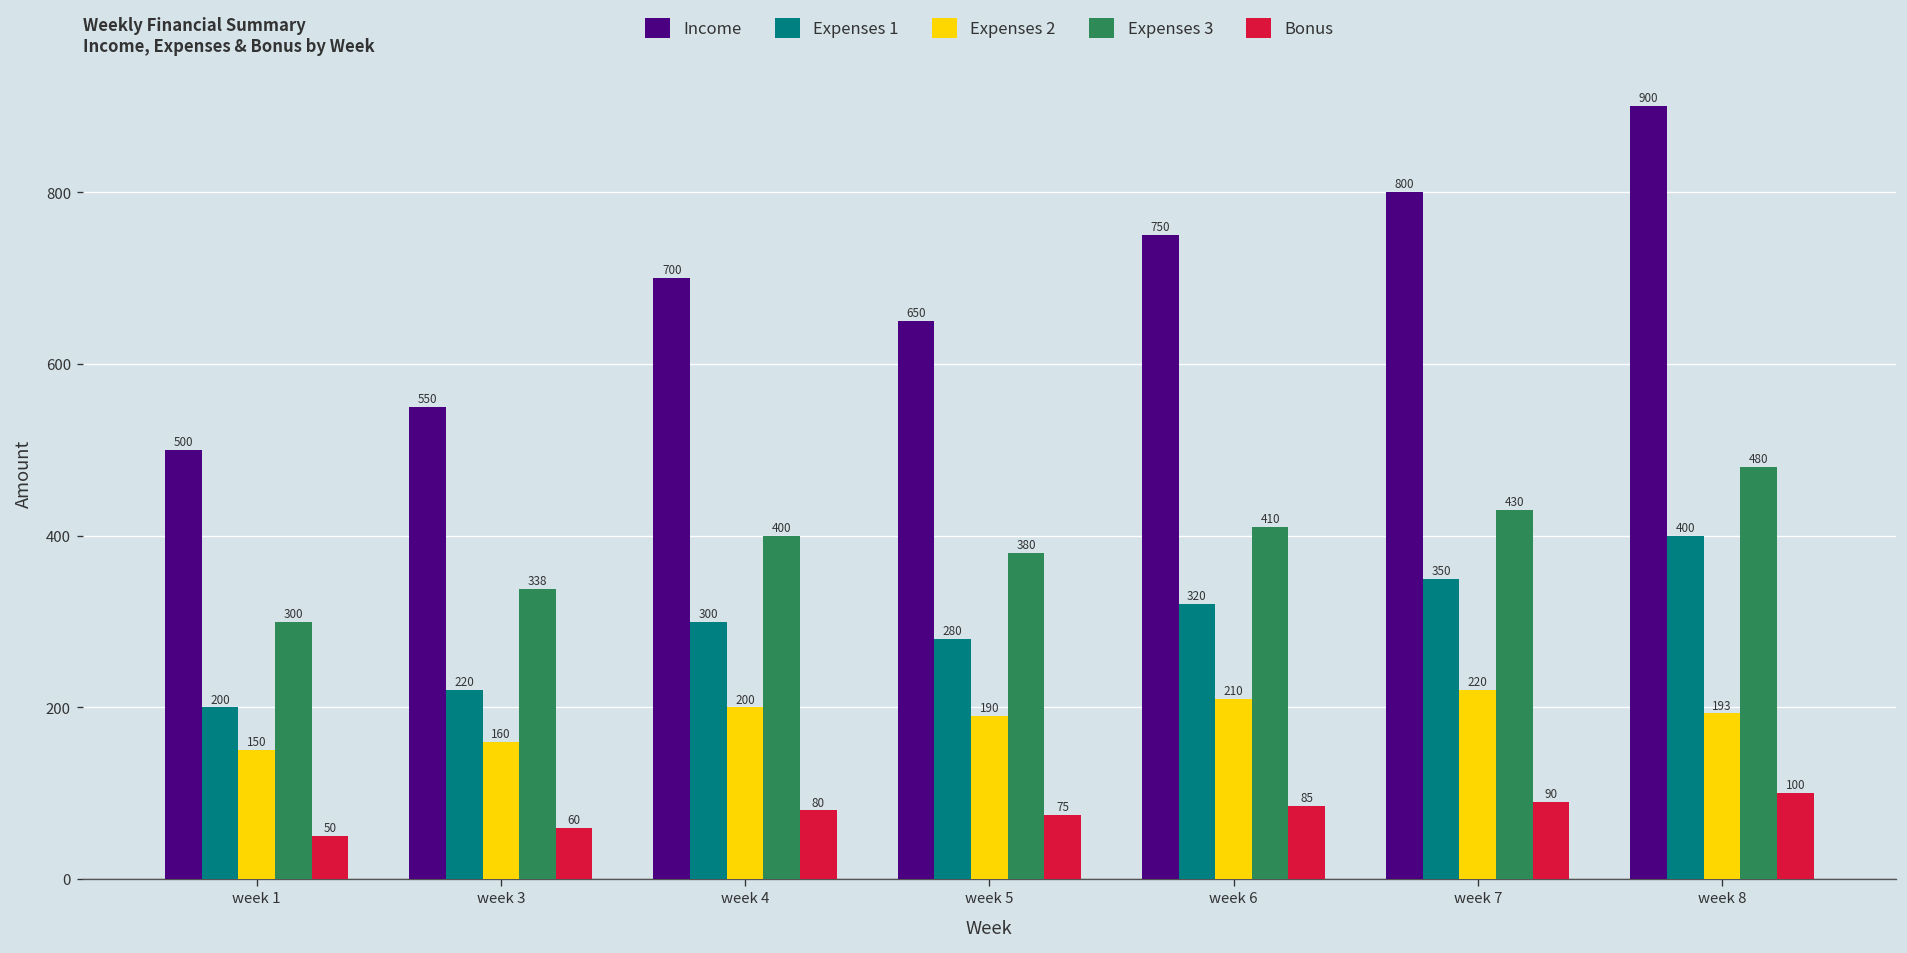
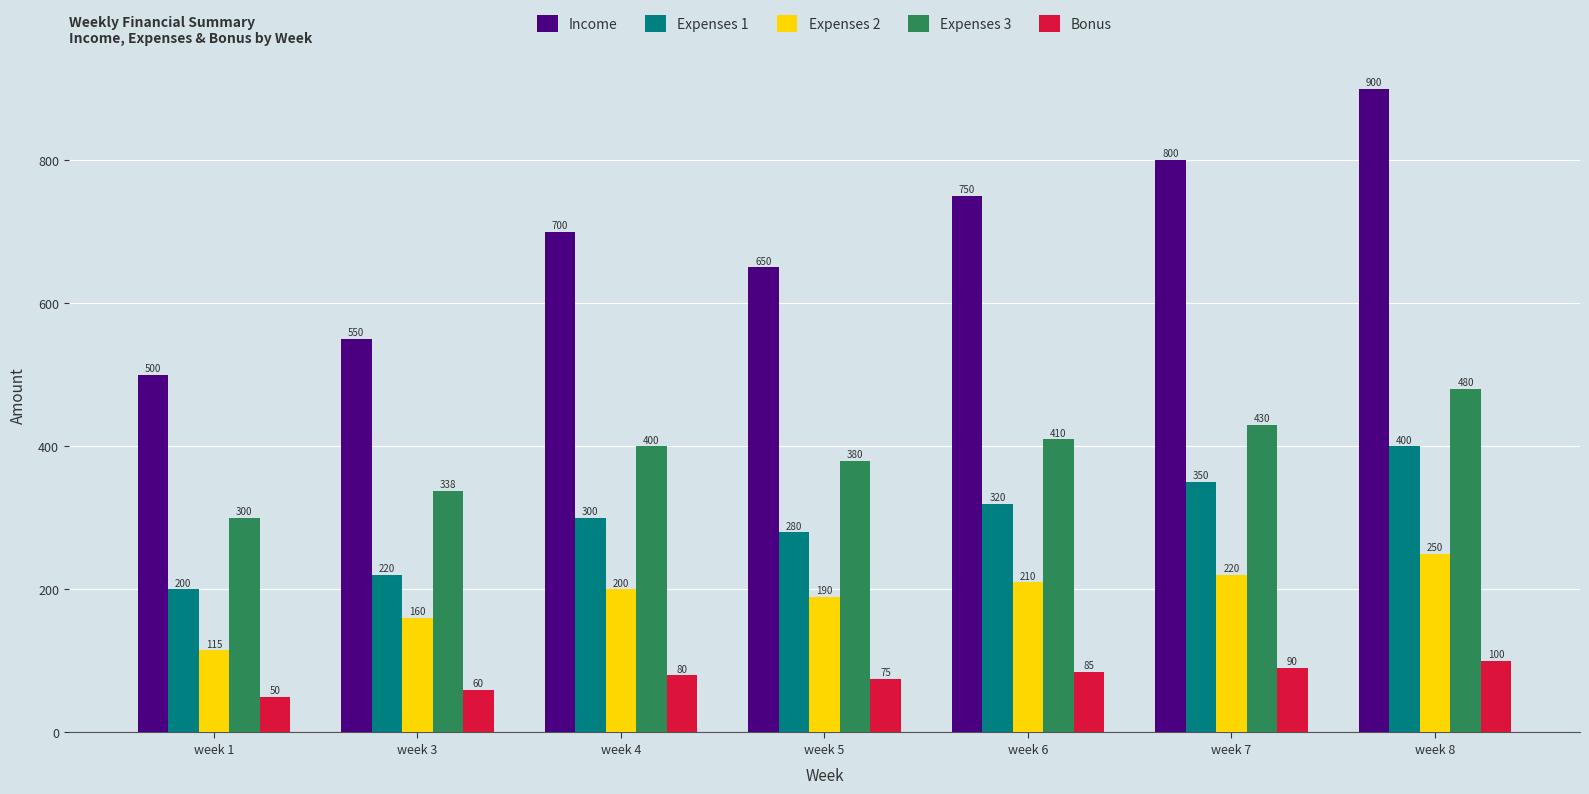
  {
    "Income": {
      "week 1": 500,
      "week 3": 550,
      "week 4": 700,
      "week 5": 650,
      "week 6": 750,
      "week 7": 800,
      "week 8": 900
    },
    "Expenses 1": {
      "week 1": 200,
      "week 3": 220,
      "week 4": 300,
      "week 5": 280,
      "week 6": 320,
      "week 7": 350,
      "week 8": 400
    },
    "Expenses 2": {
-     "week 1": 150,
+     "week 1": 115,
      "week 3": 160,
      "week 4": 200,
      "week 5": 190,
      "week 6": 210,
      "week 7": 220,
-     "week 8": 193
+     "week 8": 250
    },
    "Expenses 3": {
      "week 1": 300,
      "week 3": 338,
      "week 4": 400,
      "week 5": 380,
      "week 6": 410,
      "week 7": 430,
      "week 8": 480
    },
    "Bonus": {
      "week 1": 50,
      "week 3": 60,
      "week 4": 80,
      "week 5": 75,
      "week 6": 85,
      "week 7": 90,
      "week 8": 100
    }
  }
